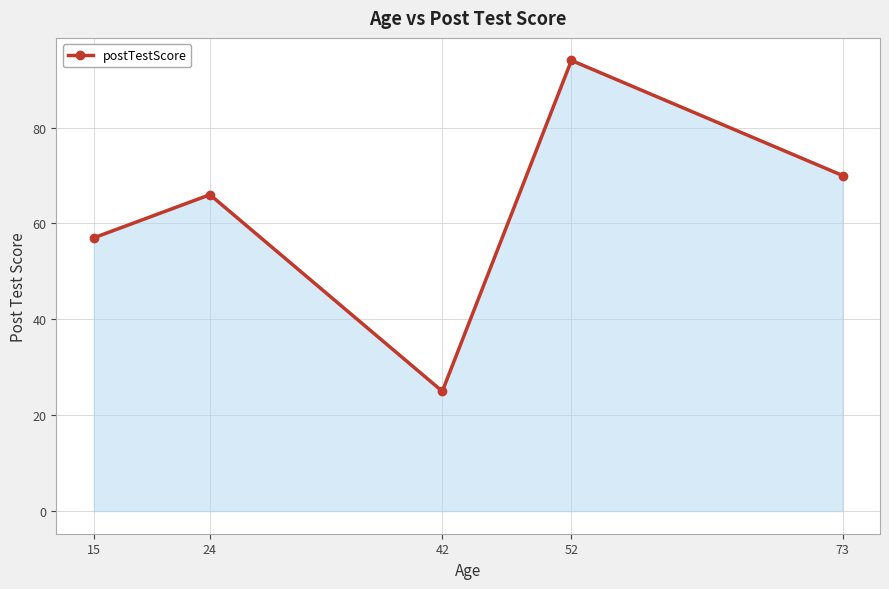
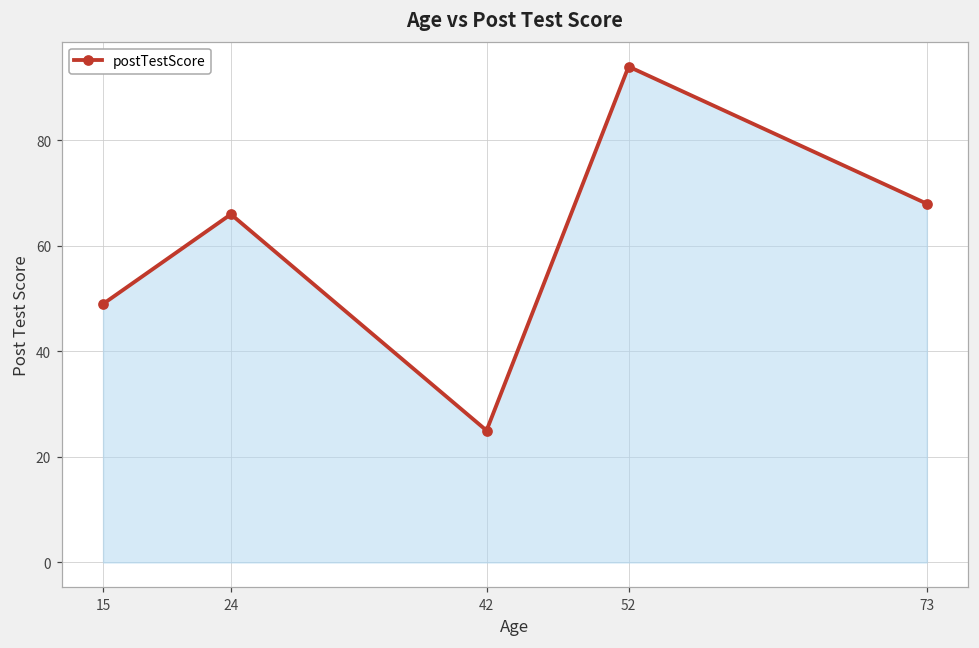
  {
-   "15": 57,
+   "15": 49,
    "24": 66,
    "42": 25,
    "52": 94,
-   "73": 70
+   "73": 68
  }
